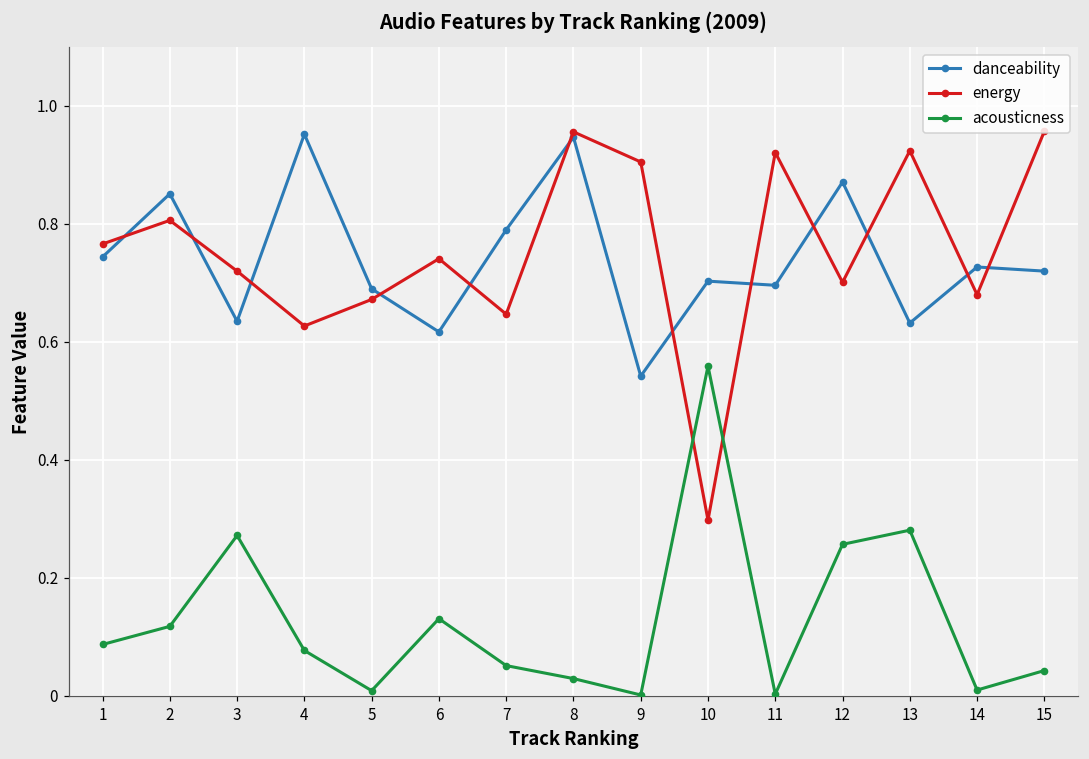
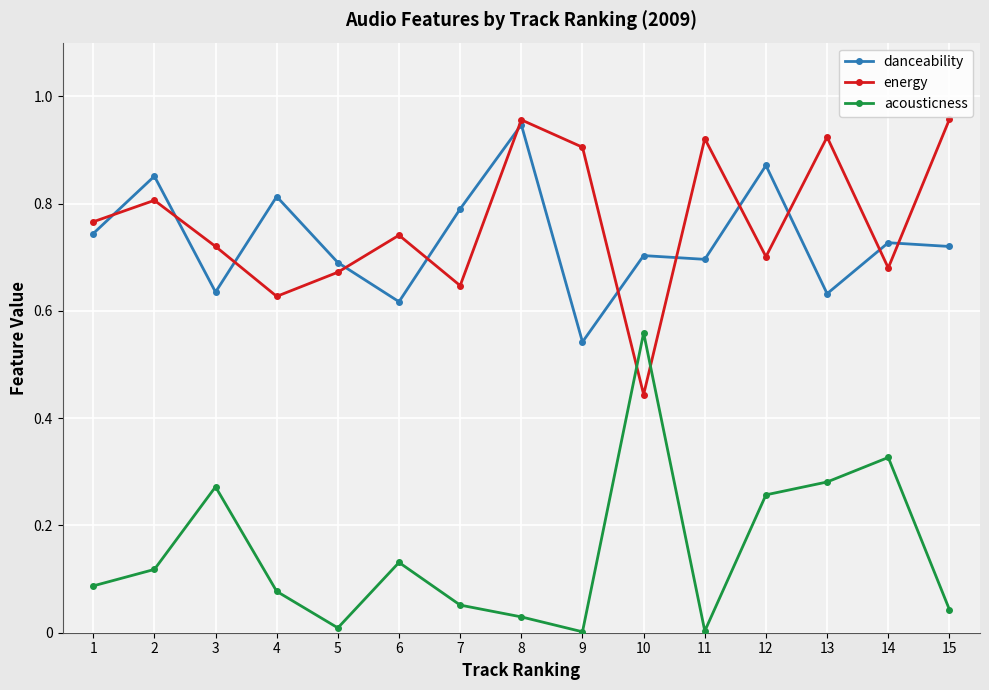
  {
    "danceability": {
      "1": 0.74,
      "2": 0.85,
      "3": 0.64,
-     "4": 0.95,
+     "4": 0.81,
      "5": 0.69,
      "6": 0.62,
      "7": 0.79,
      "8": 0.95,
      "9": 0.54,
      "10": 0.70,
      "11": 0.70,
      "12": 0.87,
      "13": 0.63,
      "14": 0.73,
      "15": 0.72
    },
    "energy": {
      "1": 0.77,
      "2": 0.81,
      "3": 0.72,
      "4": 0.63,
      "5": 0.67,
      "6": 0.74,
      "7": 0.65,
      "8": 0.96,
      "9": 0.91,
-     "10": 0.30,
+     "10": 0.44,
      "11": 0.92,
      "12": 0.70,
      "13": 0.92,
      "14": 0.68,
      "15": 0.96
    },
    "acousticness": {
      "1": 0.09,
      "2": 0.12,
      "3": 0.27,
      "4": 0.08,
      "5": 0.01,
      "6": 0.13,
      "7": 0.05,
      "8": 0.03,
      "9": 0.00,
      "10": 0.56,
      "11": 0.00,
      "12": 0.26,
      "13": 0.28,
-     "14": 0.01,
+     "14": 0.33,
      "15": 0.04
    }
  }
